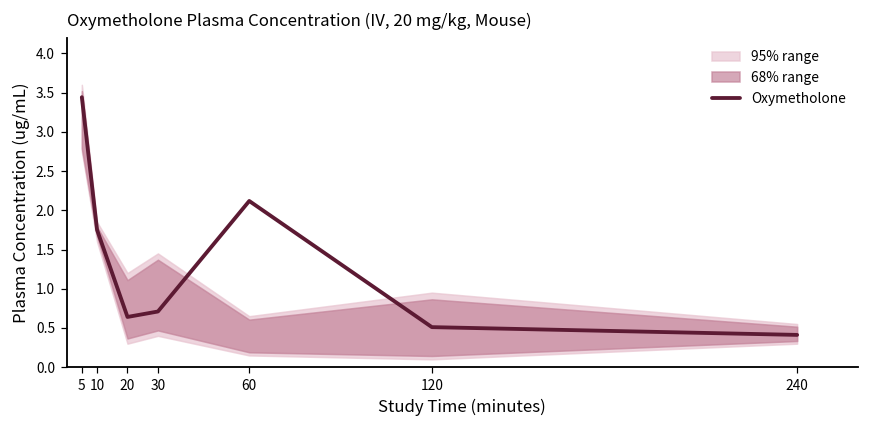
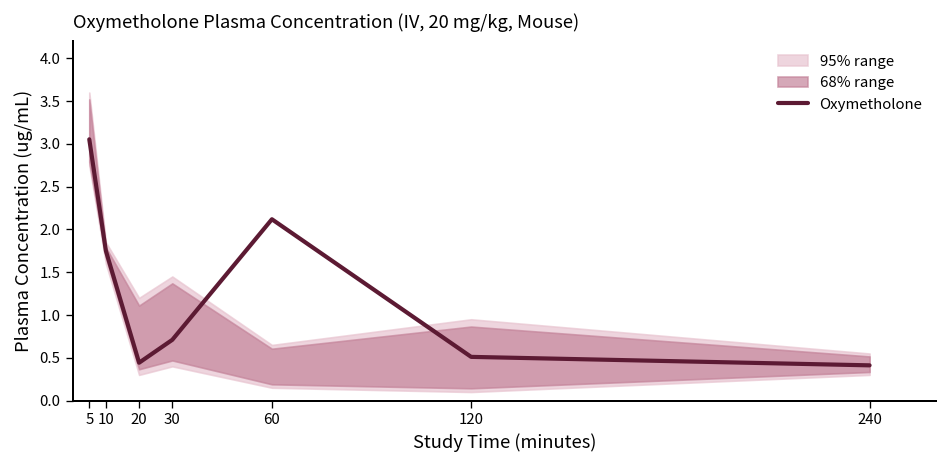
  {
    "Oxymetholone": {
-     "5": 3.4,
+     "5": 3.1,
      "10": 1.8,
-     "20": 0.6,
+     "20": 0.4,
      "30": 0.7,
      "60": 2.1,
      "120": 0.5,
      "240": 0.4
    }
  }
